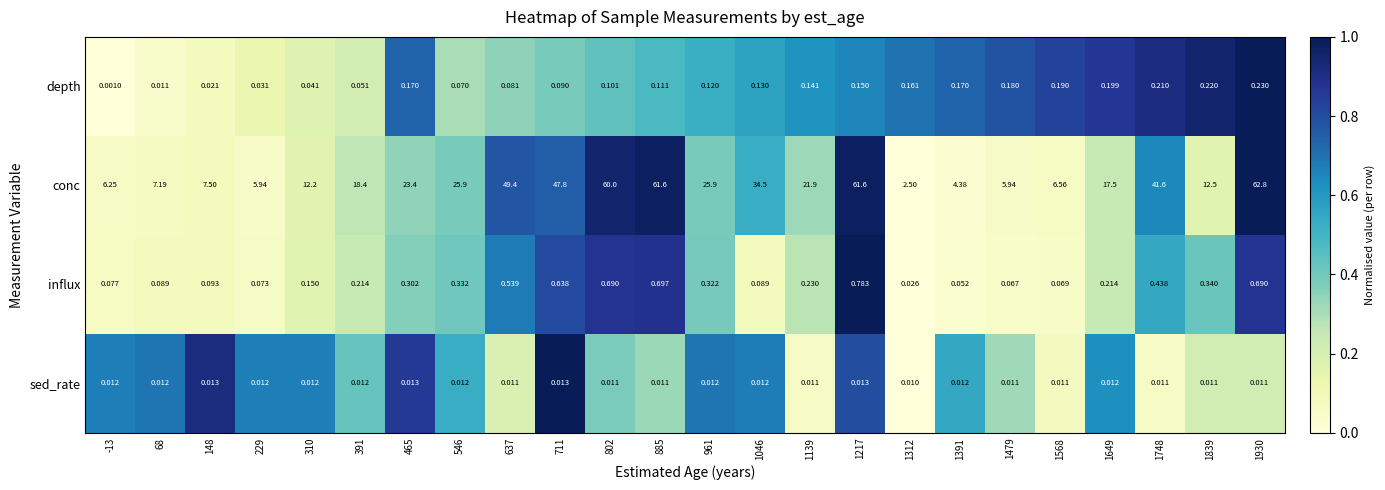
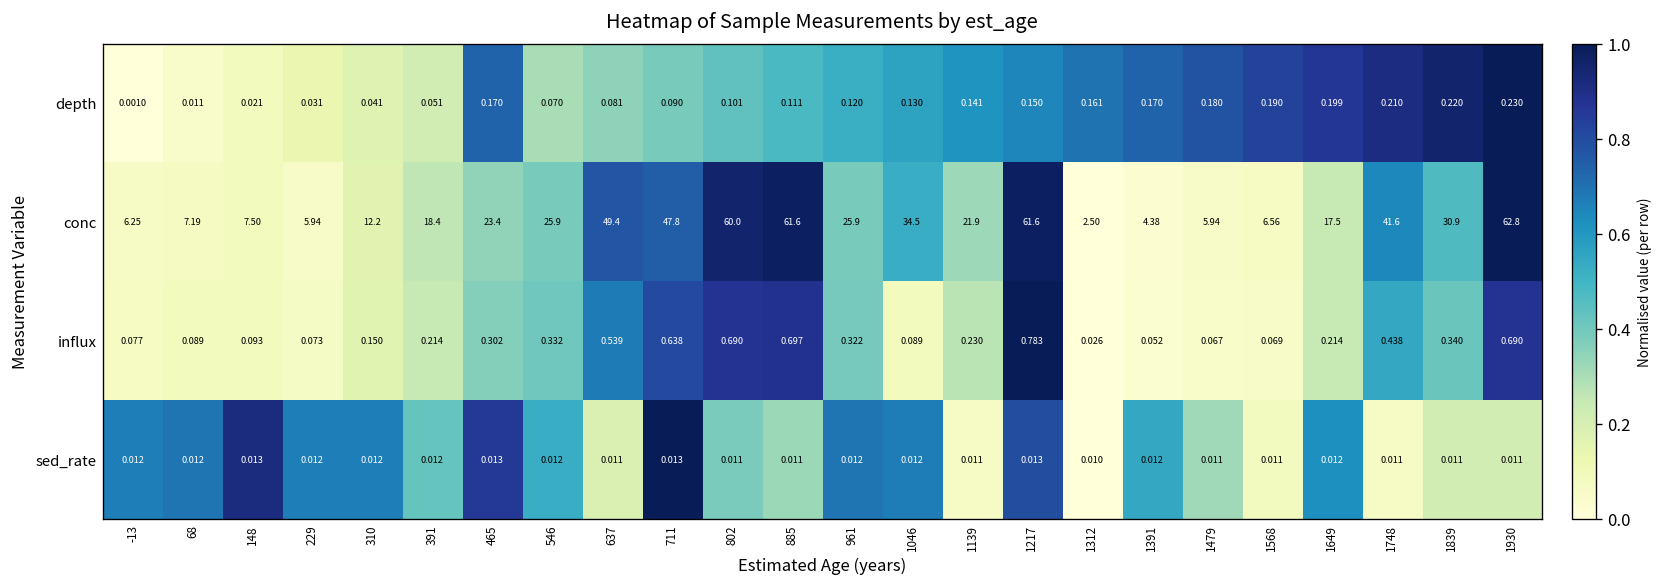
  {
    "depth": {
      "-13": 0.0010,
      "68": 0.011,
      "148": 0.021,
      "229": 0.031,
      "310": 0.041,
      "391": 0.051,
      "465": 0.170,
      "546": 0.070,
      "637": 0.081,
      "711": 0.090,
      "802": 0.101,
      "885": 0.111,
      "961": 0.120,
      "1046": 0.130,
      "1139": 0.141,
      "1217": 0.150,
      "1312": 0.161,
      "1391": 0.170,
      "1479": 0.180,
      "1568": 0.190,
      "1649": 0.199,
      "1748": 0.210,
      "1839": 0.220,
      "1930": 0.230
    },
    "conc": {
      "-13": 6.25,
      "68": 7.19,
      "148": 7.50,
      "229": 5.94,
      "310": 12.2,
      "391": 18.4,
      "465": 23.4,
      "546": 25.9,
      "637": 49.4,
      "711": 47.8,
      "802": 60.0,
      "885": 61.6,
      "961": 25.9,
      "1046": 34.5,
      "1139": 21.9,
      "1217": 61.6,
      "1312": 2.50,
      "1391": 4.38,
      "1479": 5.94,
      "1568": 6.56,
      "1649": 17.5,
      "1748": 41.6,
-     "1839": 12.5,
+     "1839": 30.9,
      "1930": 62.8
    },
    "influx": {
      "-13": 0.077,
      "68": 0.089,
      "148": 0.093,
      "229": 0.073,
      "310": 0.150,
      "391": 0.214,
      "465": 0.302,
      "546": 0.332,
      "637": 0.539,
      "711": 0.638,
      "802": 0.690,
      "885": 0.697,
      "961": 0.322,
      "1046": 0.089,
      "1139": 0.230,
      "1217": 0.783,
      "1312": 0.026,
      "1391": 0.052,
      "1479": 0.067,
      "1568": 0.069,
      "1649": 0.214,
      "1748": 0.438,
      "1839": 0.340,
      "1930": 0.690
    },
    "sed_rate": {
      "-13": 0.012,
      "68": 0.012,
      "148": 0.013,
      "229": 0.012,
      "310": 0.012,
      "391": 0.012,
      "465": 0.013,
      "546": 0.012,
      "637": 0.011,
      "711": 0.013,
      "802": 0.011,
      "885": 0.011,
      "961": 0.012,
      "1046": 0.012,
      "1139": 0.011,
      "1217": 0.013,
      "1312": 0.010,
      "1391": 0.012,
      "1479": 0.011,
      "1568": 0.011,
      "1649": 0.012,
      "1748": 0.011,
      "1839": 0.011,
      "1930": 0.011
    }
  }
